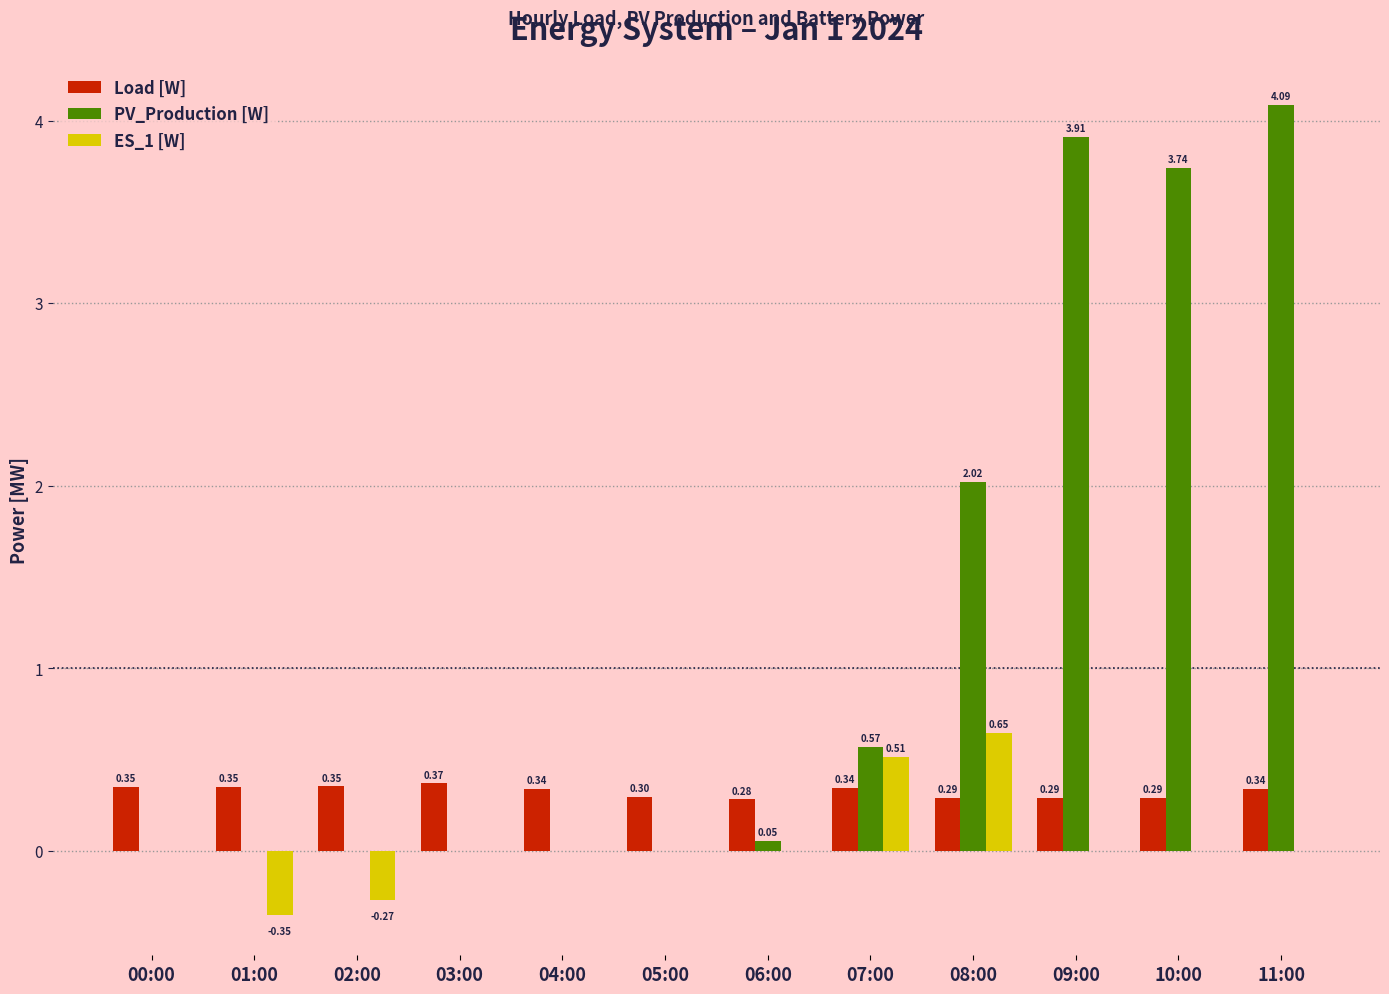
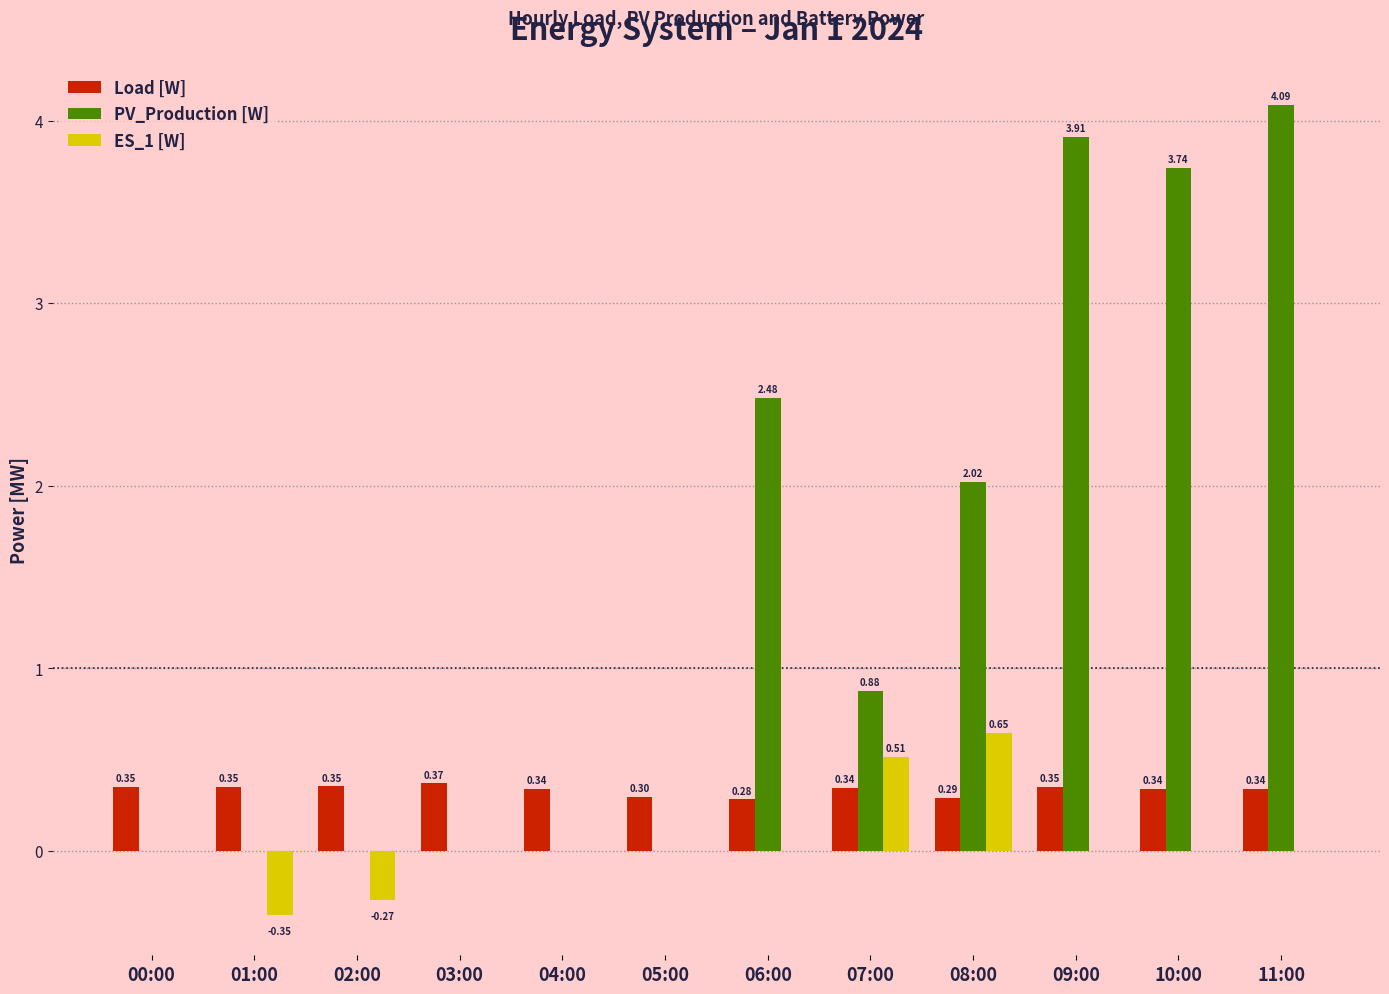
  {
    "Load [W]": {
      "00:00": 0.35,
      "01:00": 0.35,
      "02:00": 0.35,
      "03:00": 0.37,
      "04:00": 0.34,
      "05:00": 0.30,
      "06:00": 0.28,
      "07:00": 0.34,
      "08:00": 0.29,
-     "09:00": 0.29,
-     "10:00": 0.29,
+     "09:00": 0.35,
+     "10:00": 0.34,
      "11:00": 0.34
    },
    "PV_Production [W]": {
-     "06:00": 0.05,
-     "07:00": 0.57,
+     "06:00": 2.48,
+     "07:00": 0.88,
      "08:00": 2.02,
      "09:00": 3.91,
      "10:00": 3.74,
      "11:00": 4.09
    },
    "ES_1 [W]": {
      "01:00": -0.35,
      "02:00": -0.27,
      "07:00": 0.51,
      "08:00": 0.65
    }
  }
